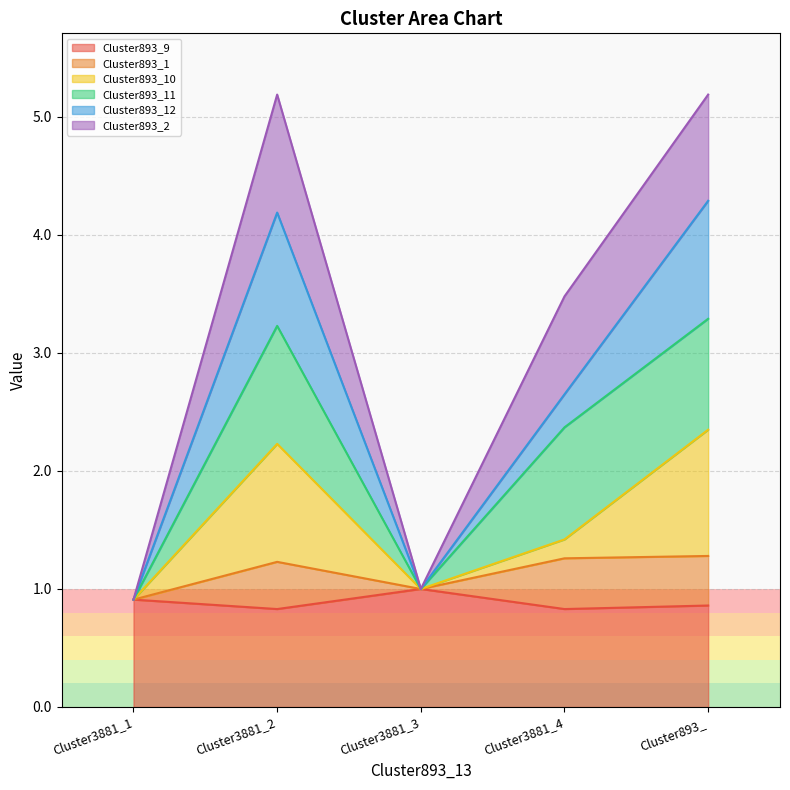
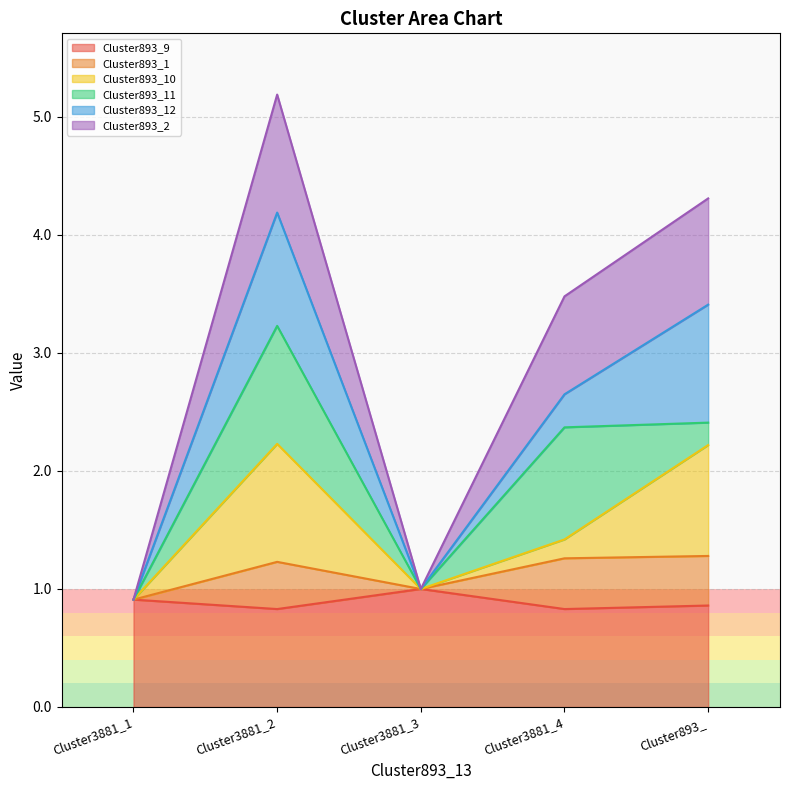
  {
    "Cluster893_10": {
      "Cluster3881_2": 1.00,
      "Cluster3881_4": 0.16,
-     "Cluster893_": 1.07
+     "Cluster893_": 0.94
    },
    "Cluster893_11": {
      "Cluster3881_2": 1.00,
      "Cluster3881_4": 0.95,
-     "Cluster893_": 0.94
+     "Cluster893_": 0.19
    },
    "Cluster893_12": {
      "Cluster3881_2": 0.96,
      "Cluster3881_4": 0.28,
      "Cluster893_": 1.00
    },
    "Cluster893_2": {
      "Cluster3881_2": 1.00,
      "Cluster3881_4": 0.83,
      "Cluster893_": 0.90
    }
  }
